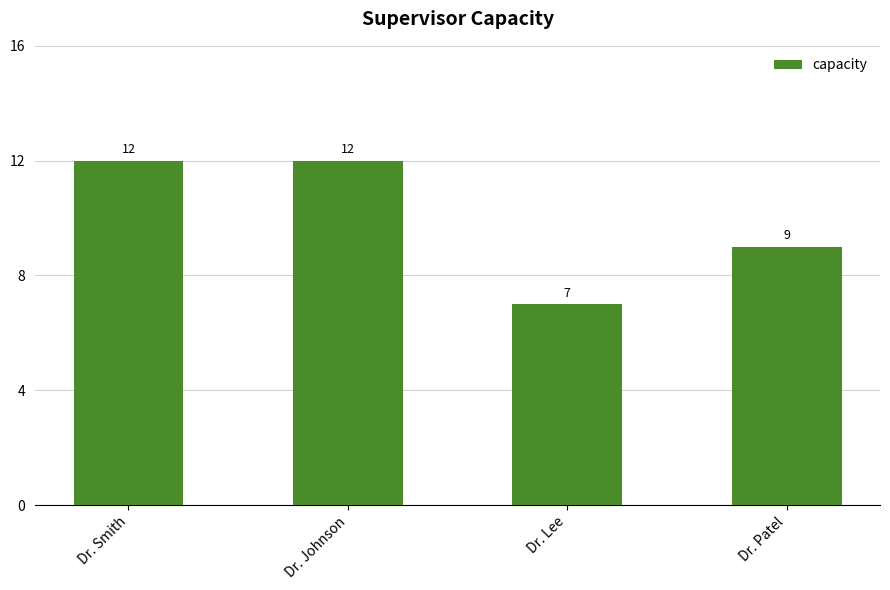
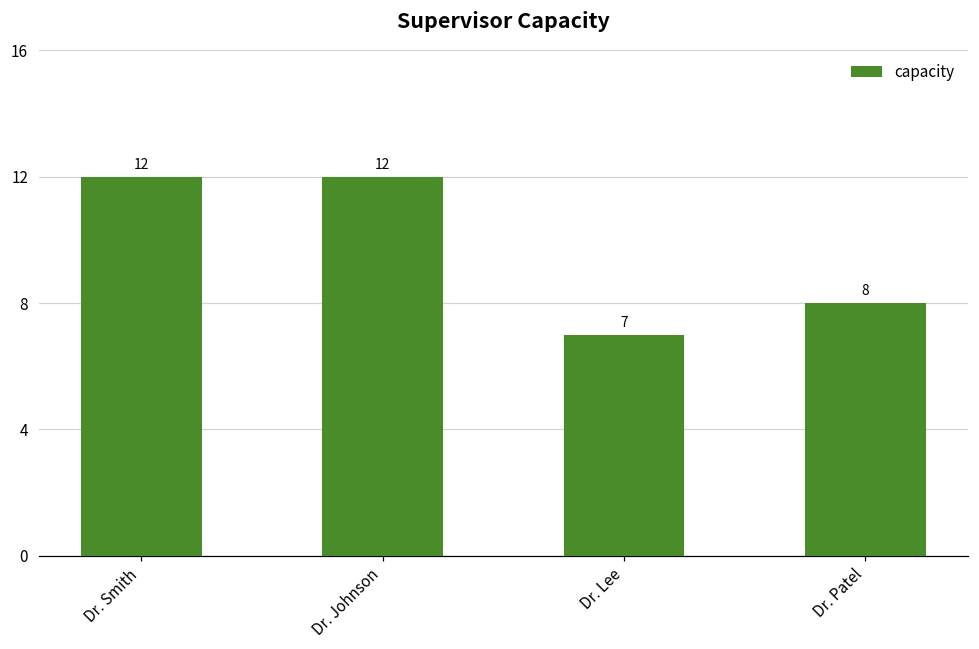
  {
    "Dr. Smith": 12,
    "Dr. Johnson": 12,
    "Dr. Lee": 7,
-   "Dr. Patel": 9
+   "Dr. Patel": 8
  }
